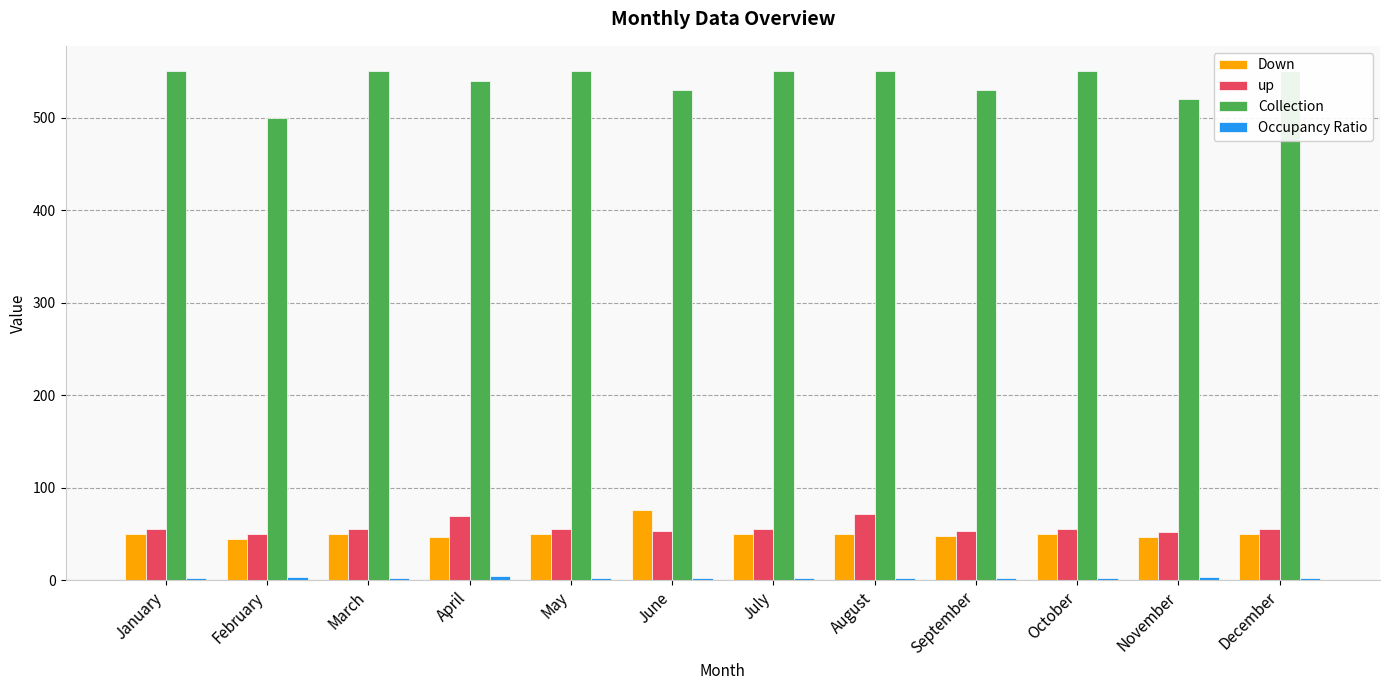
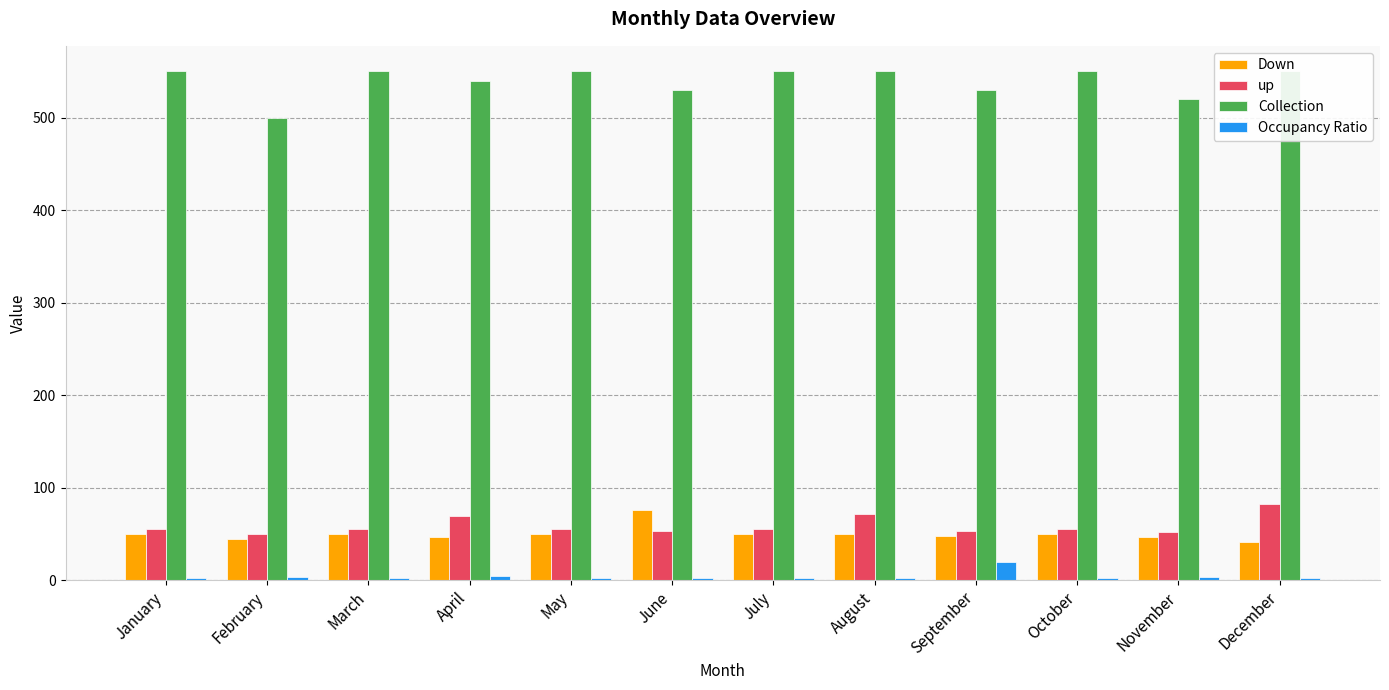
  {
    "Down": {
      "January": 50,
      "February": 40,
      "March": 50,
      "April": 50,
      "May": 50,
      "June": 80,
      "July": 50,
      "August": 50,
      "September": 50,
      "October": 50,
      "November": 50,
-     "December": 50
+     "December": 40
    },
    "up": {
      "January": 60,
      "February": 50,
      "March": 60,
      "April": 70,
      "May": 60,
      "June": 50,
      "July": 60,
      "August": 70,
      "September": 50,
      "October": 60,
      "November": 50,
-     "December": 60
+     "December": 80
    },
    "Collection": {
      "January": 550,
      "February": 500,
      "March": 550,
      "April": 540,
      "May": 550,
      "June": 530,
      "July": 550,
      "August": 550,
      "September": 530,
      "October": 550,
      "November": 520
    },
    "Occupancy Ratio": {
      "February": 0,
      "April": 0,
-     "September": 0,
+     "September": 20,
      "November": 0
    }
  }
